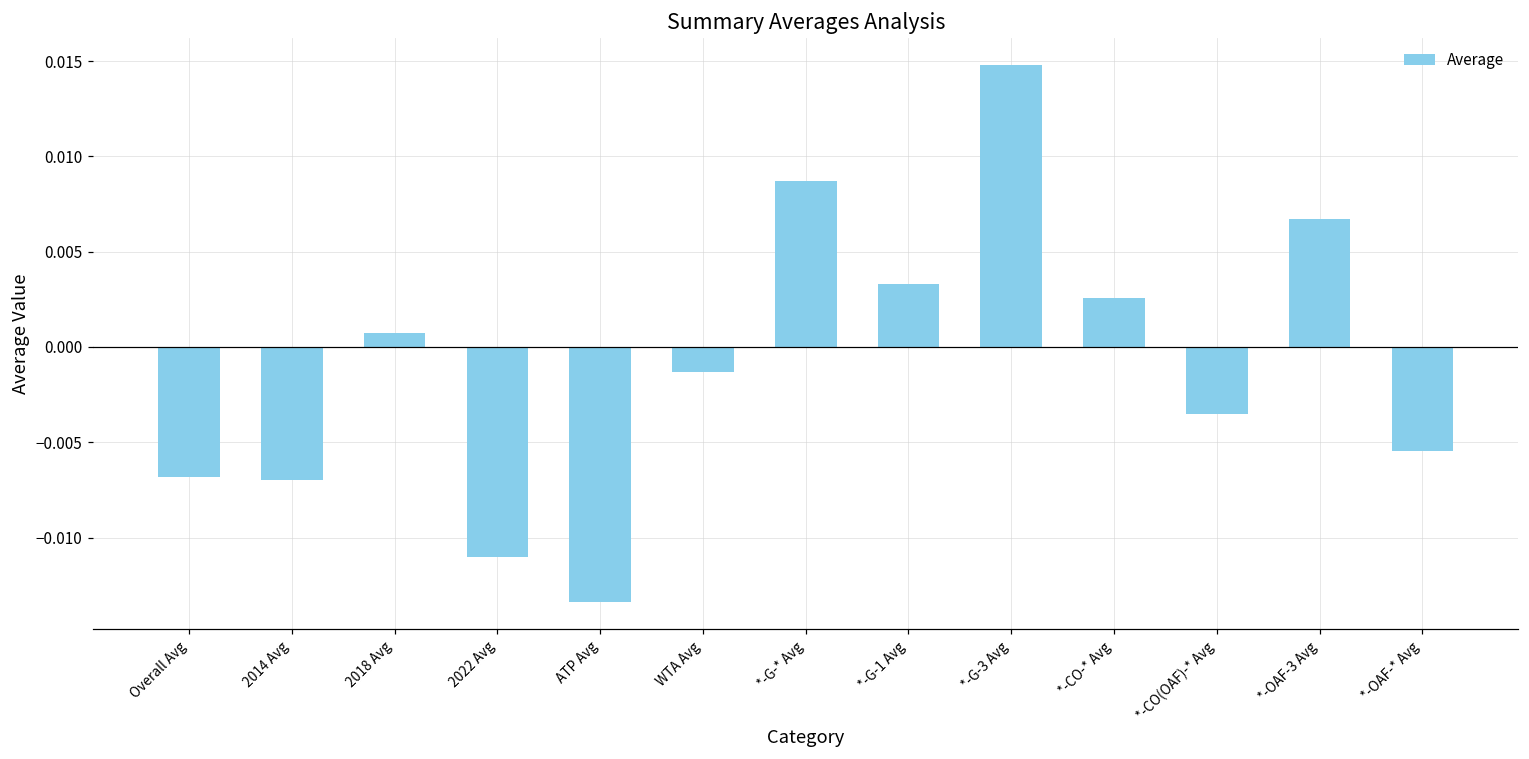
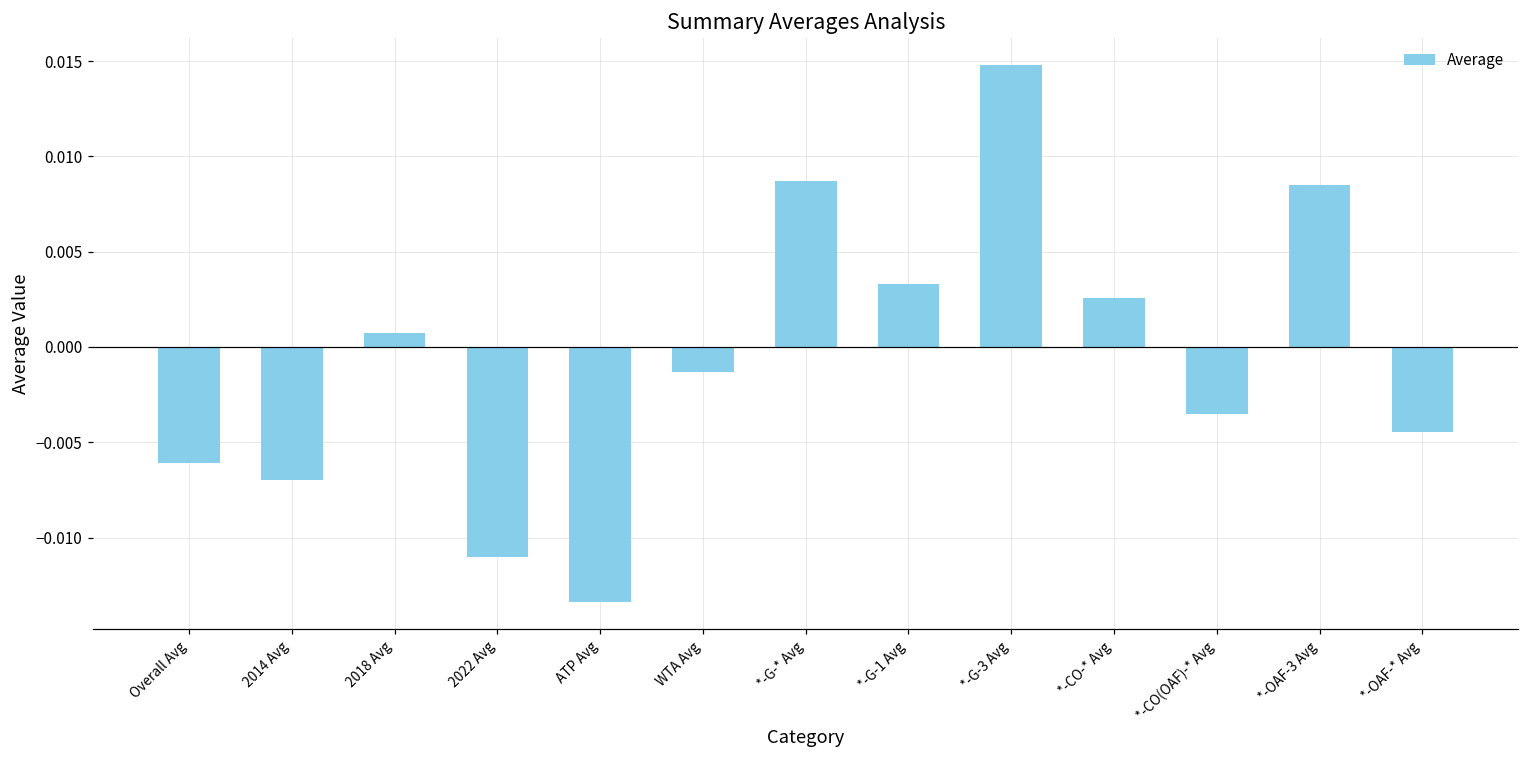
  {
-   "Overall Avg": -0.0068,
+   "Overall Avg": -0.0061,
    "2014 Avg": -0.0070,
    "2018 Avg": 0.0007,
    "2022 Avg": -0.0110,
    "ATP Avg": -0.0134,
    "WTA Avg": -0.0013,
    "*-G-* Avg": 0.0087,
    "*-G-1 Avg": 0.0033,
    "*-G-3 Avg": 0.0148,
    "*-CO-* Avg": 0.0026,
    "*-CO(OAF)-* Avg": -0.0035,
-   "*-OAF-3 Avg": 0.0067,
-   "*-OAF-* Avg": -0.0055
+   "*-OAF-3 Avg": 0.0085,
+   "*-OAF-* Avg": -0.0044
  }
